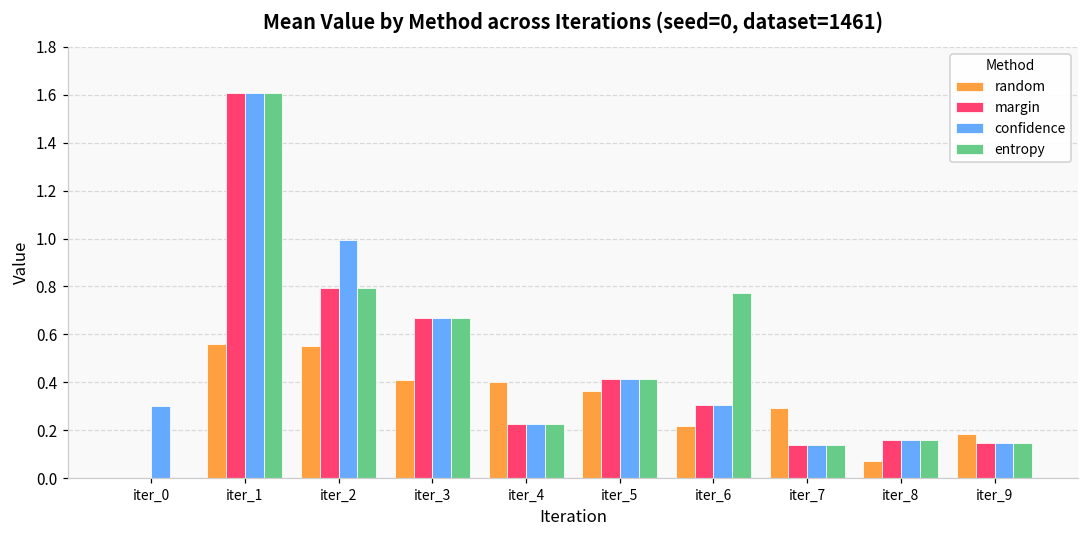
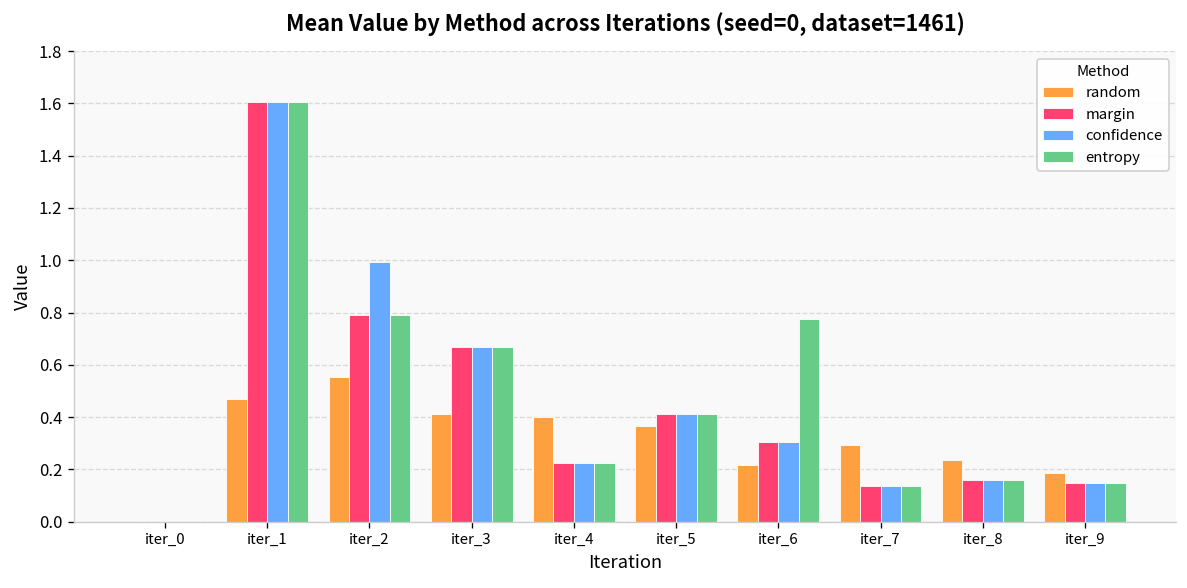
  {
    "random": {
      "iter_0": 0.00,
-     "iter_1": 0.56,
+     "iter_1": 0.47,
      "iter_2": 0.55,
      "iter_3": 0.41,
      "iter_4": 0.40,
      "iter_5": 0.37,
      "iter_6": 0.22,
      "iter_7": 0.29,
-     "iter_8": 0.07,
+     "iter_8": 0.24,
      "iter_9": 0.19
    },
    "margin": {
      "iter_0": 0.00,
      "iter_1": 1.61,
      "iter_2": 0.79,
      "iter_3": 0.67,
      "iter_4": 0.23,
      "iter_5": 0.41,
      "iter_6": 0.31,
      "iter_7": 0.14,
      "iter_8": 0.16,
      "iter_9": 0.15
    },
    "confidence": {
-     "iter_0": 0.3,
+     "iter_0": 0.0,
      "iter_1": 1.6,
      "iter_2": 1.0,
      "iter_3": 0.67,
      "iter_4": 0.23,
      "iter_5": 0.41,
      "iter_6": 0.3,
      "iter_7": 0.14,
      "iter_8": 0.16,
      "iter_9": 0.15
    },
    "entropy": {
      "iter_0": 0.00,
      "iter_1": 1.61,
      "iter_2": 0.79,
      "iter_3": 0.67,
      "iter_4": 0.23,
      "iter_5": 0.41,
      "iter_6": 0.77,
      "iter_7": 0.14,
      "iter_8": 0.16,
      "iter_9": 0.15
    }
  }
